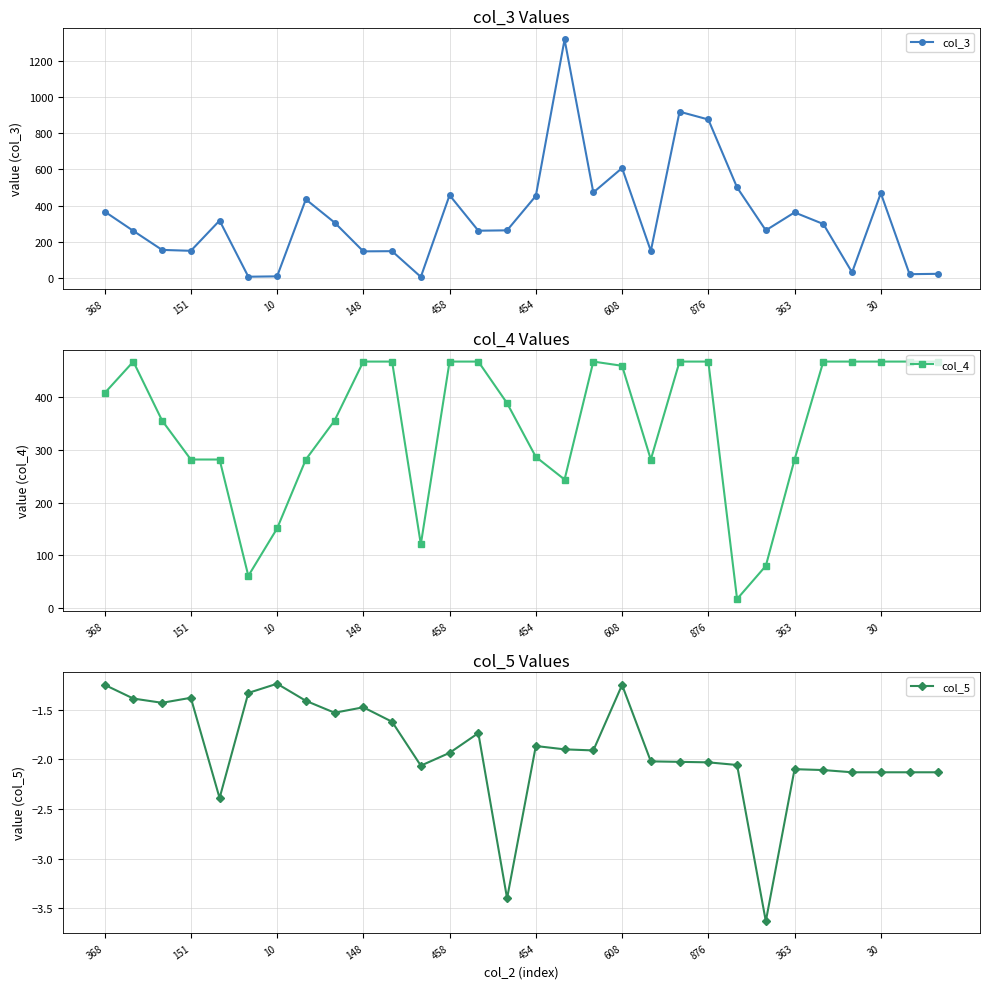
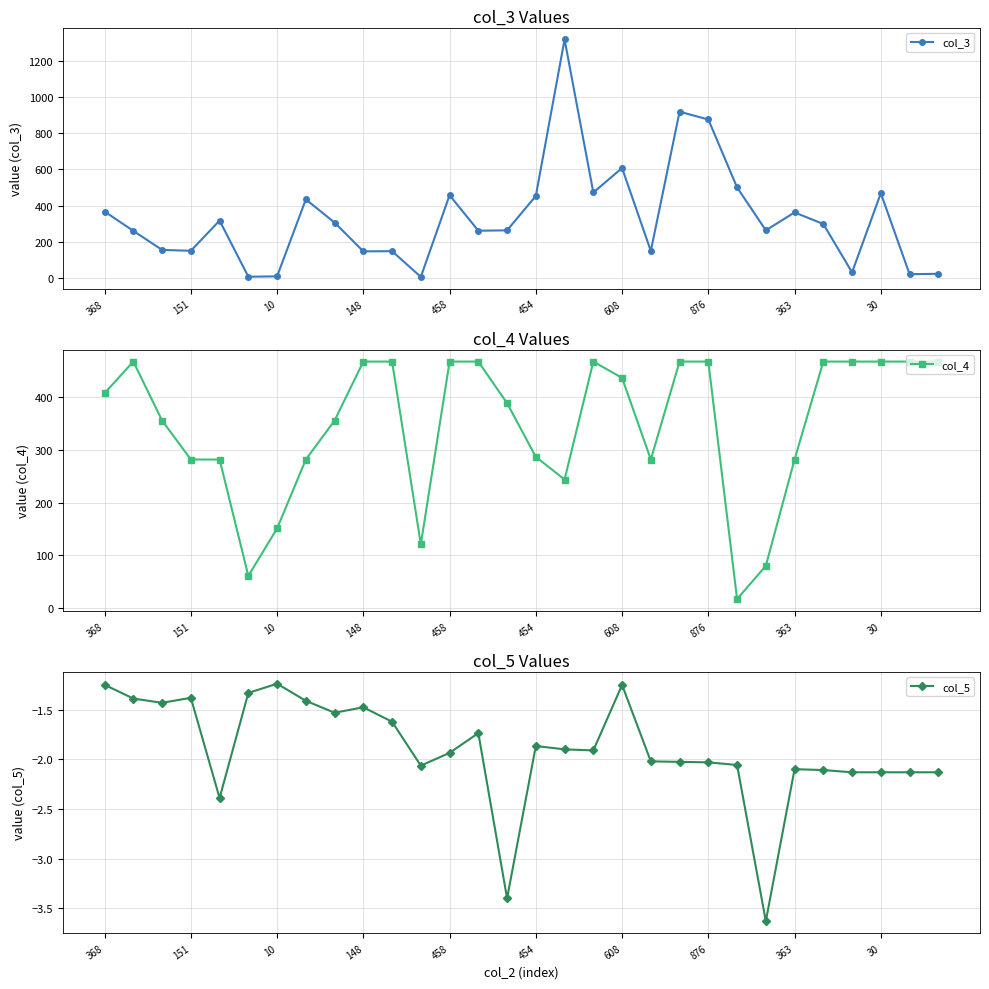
  {
    "col_3 Values": {
      "368": 370,
      "151": 150,
      "10": 10,
      "148": 150,
      "458": 460,
      "454": 450,
      "608": 610,
      "876": 880,
      "363": 360,
      "30": 470
    },
    "col_4 Values": {
      "368": 410,
      "151": 280,
      "10": 150,
      "148": 470,
      "458": 470,
      "454": 290,
-     "608": 460,
+     "608": 440,
      "876": 470,
      "363": 280,
      "30": 470
    },
    "col_5 Values": {
      "368": -1.2,
      "151": -1.4,
      "10": -1.2,
      "148": -1.5,
      "458": -1.9,
      "454": -1.9,
      "608": -1.3,
      "876": -2.0,
      "363": -2.1,
      "30": -2.1
    }
  }
